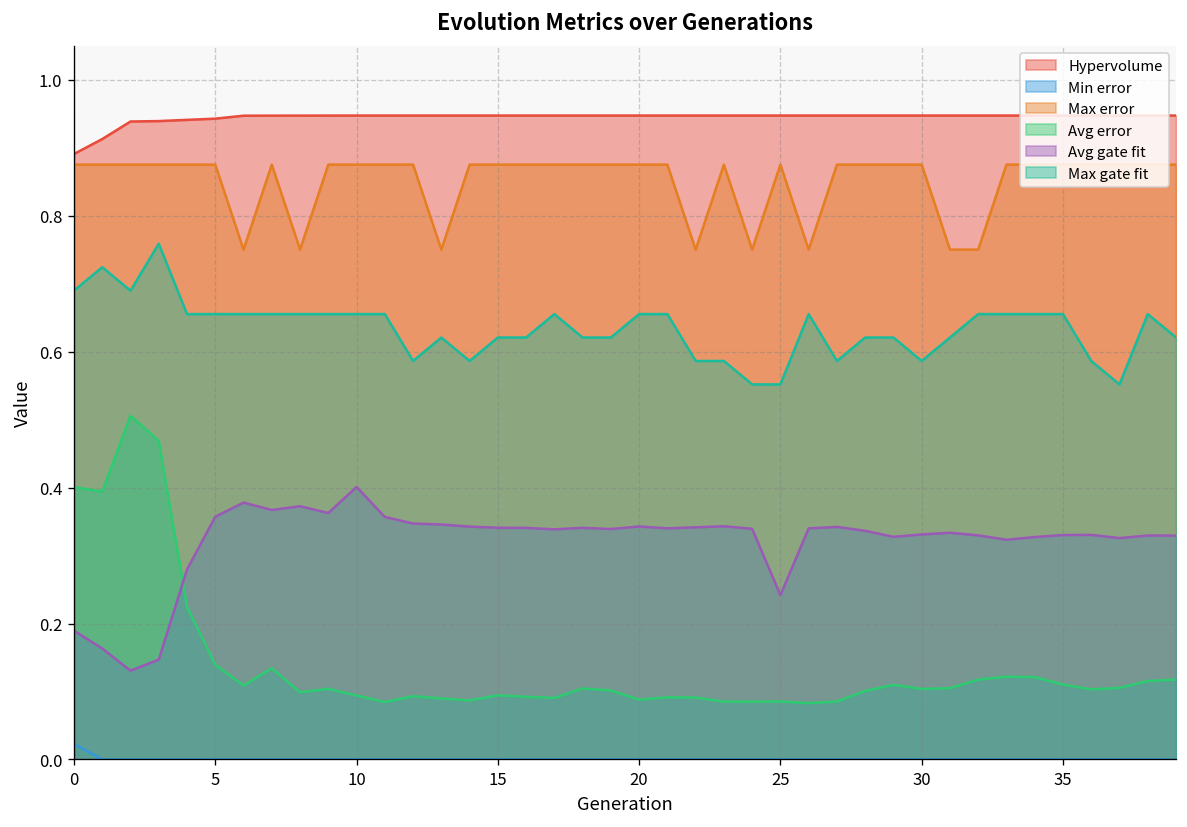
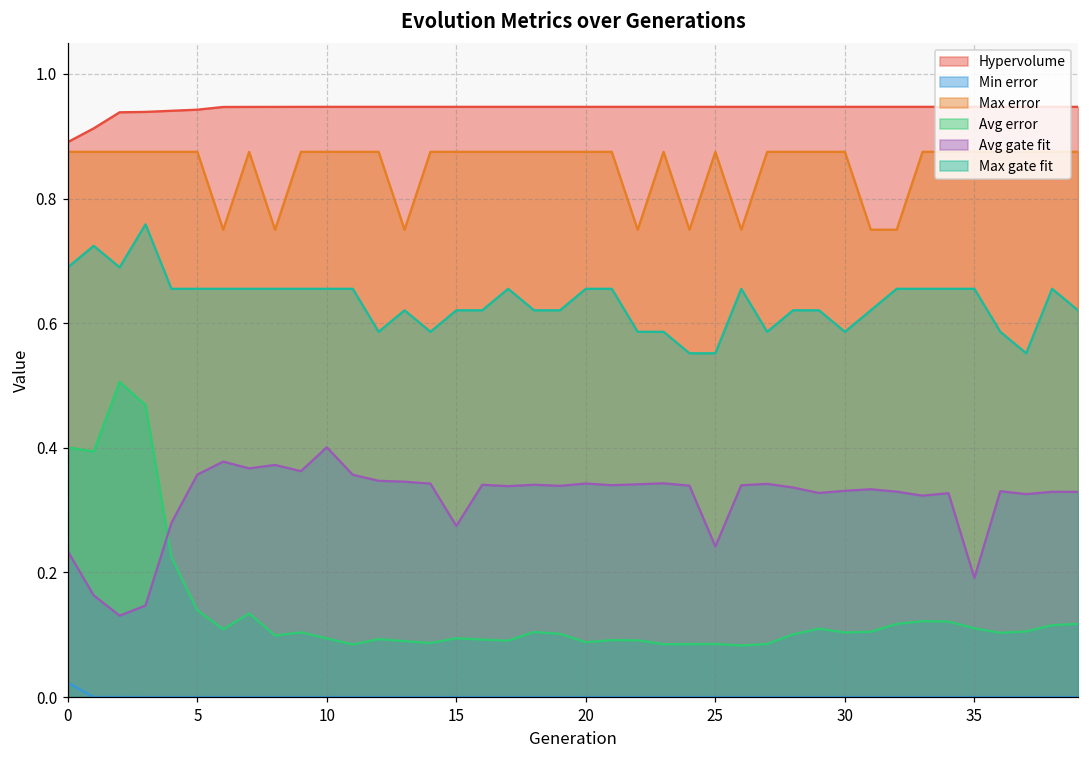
  {
    "Avg gate fit": {
-     "0": 0.19,
+     "0": 0.23,
      "5": 0.36,
      "10": 0.40,
-     "15": 0.34,
+     "15": 0.27,
      "20": 0.34,
      "25": 0.24,
      "30": 0.33,
-     "35": 0.33
+     "35": 0.19
    }
  }
